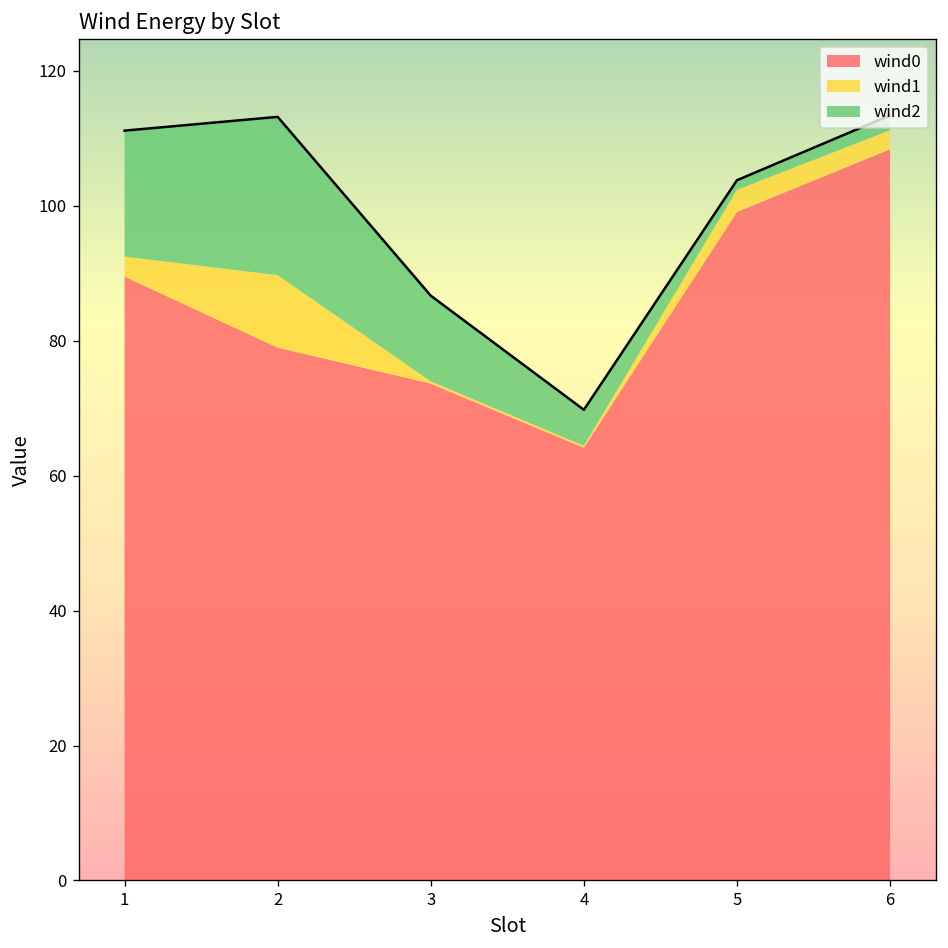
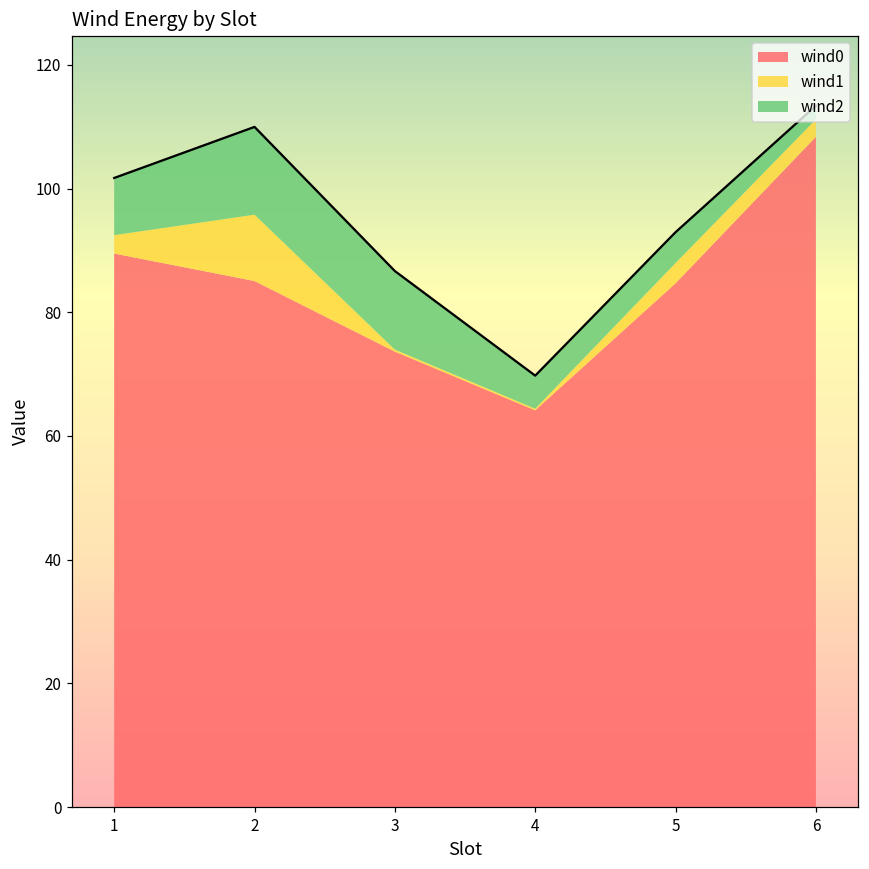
  {
    "wind0": {
      "1": 90,
-     "2": 79,
-     "5": 99,
+     "2": 85,
+     "5": 85,
      "6": 108
    },
    "wind1": {
      "1": 3,
      "2": 11,
      "5": 3,
      "6": 3
    },
    "wind2": {
-     "1": 19,
-     "2": 23,
+     "1": 9,
+     "2": 14,
      "3": 13,
      "4": 5,
-     "5": 1
+     "5": 5
    }
  }
